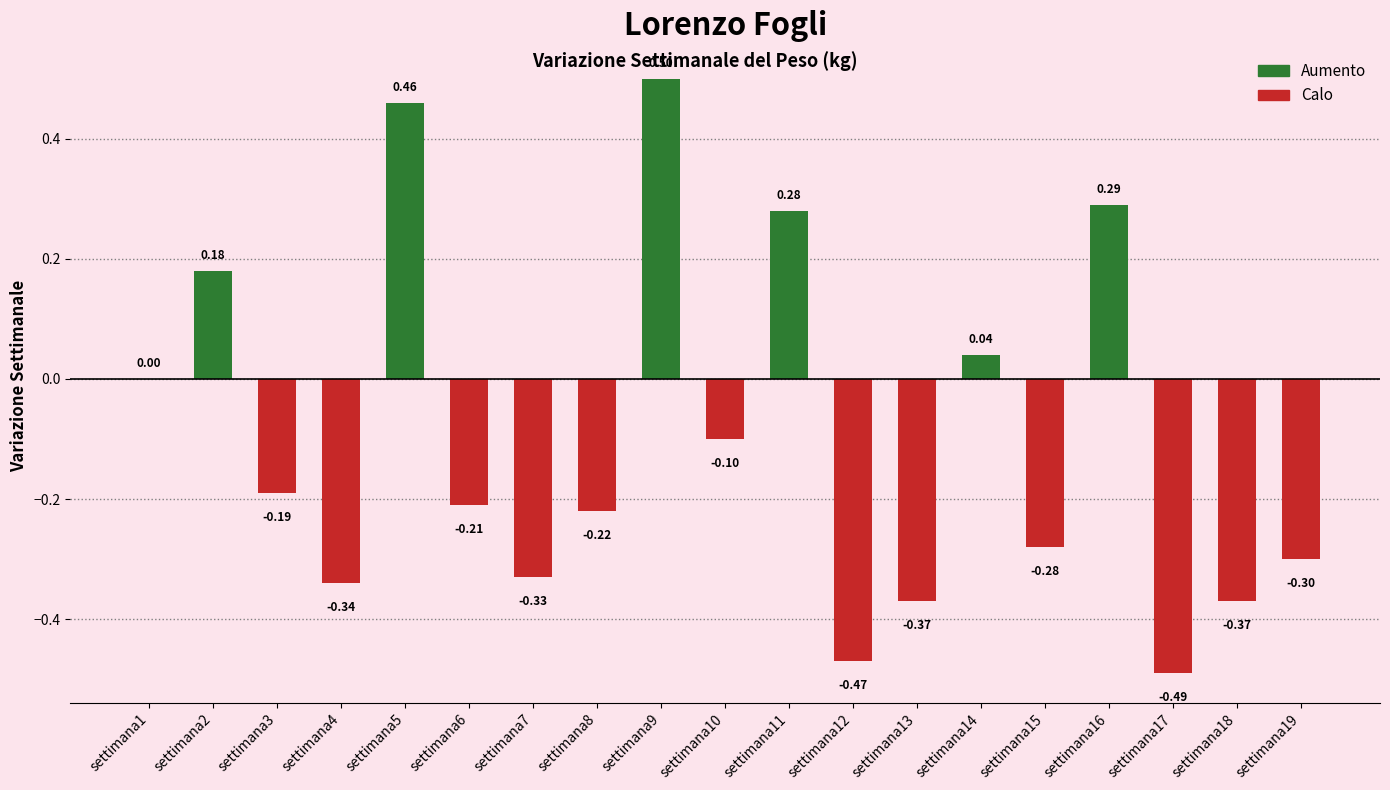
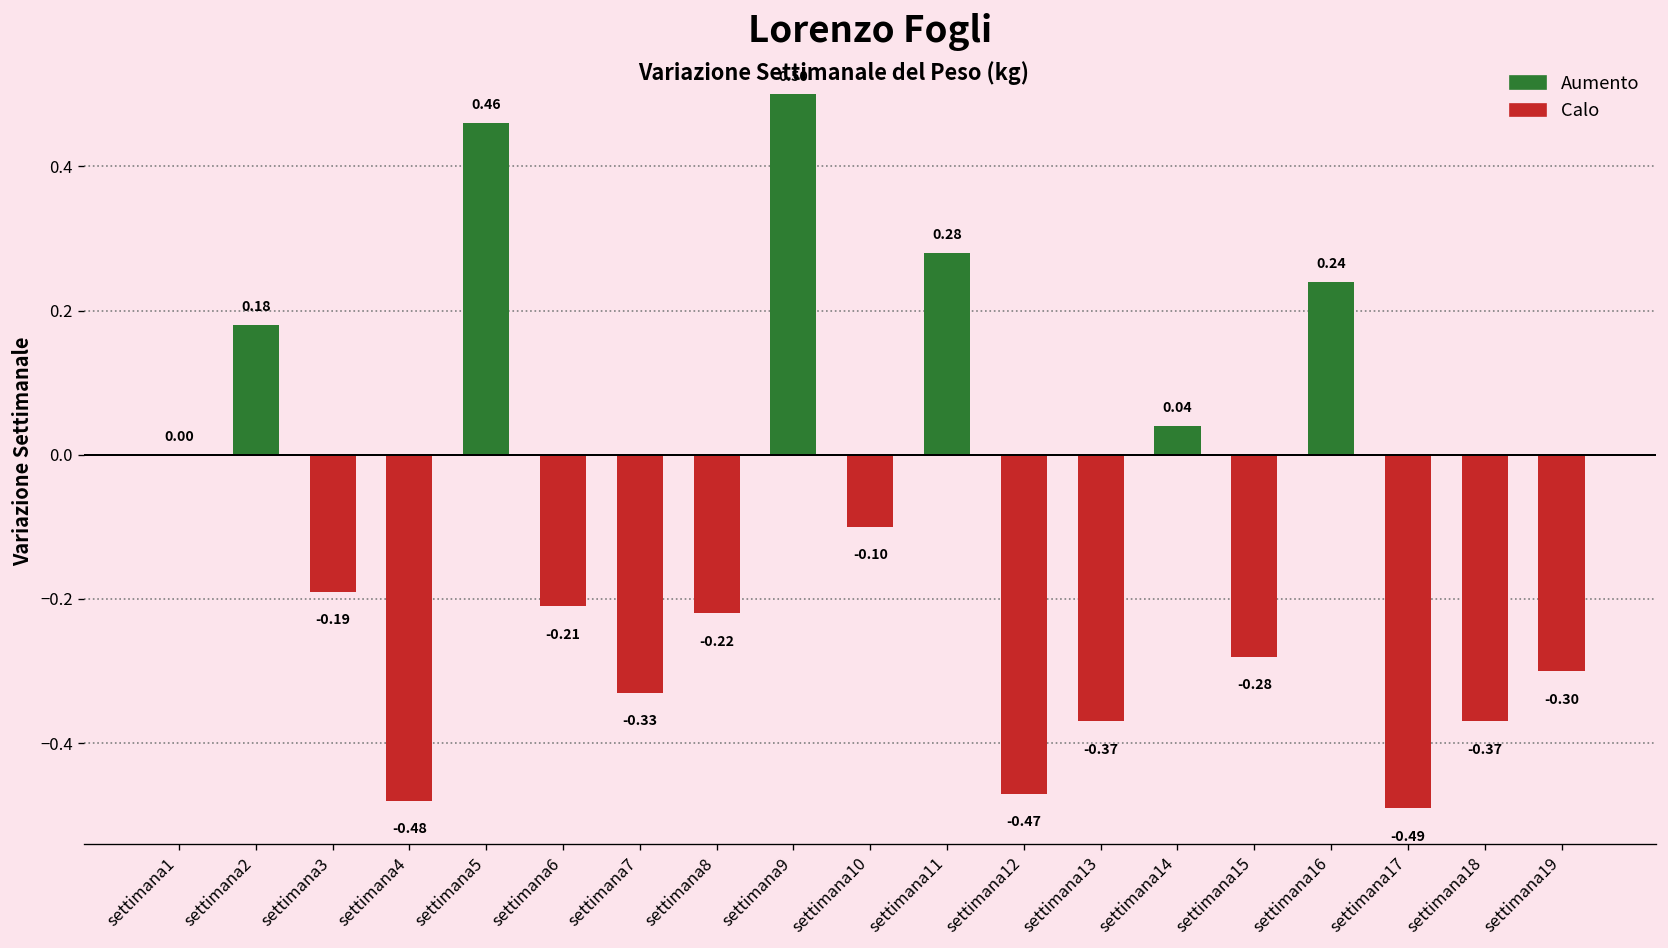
  {
    "settimana1": 0.00,
    "settimana2": 0.18,
    "settimana3": -0.19,
-   "settimana4": -0.34,
+   "settimana4": -0.48,
    "settimana5": 0.46,
    "settimana6": -0.21,
    "settimana7": -0.33,
    "settimana8": -0.22,
    "settimana9": 0.50,
    "settimana10": -0.10,
    "settimana11": 0.28,
    "settimana12": -0.47,
    "settimana13": -0.37,
    "settimana14": 0.04,
    "settimana15": -0.28,
-   "settimana16": 0.29,
+   "settimana16": 0.24,
    "settimana17": -0.49,
    "settimana18": -0.37,
    "settimana19": -0.30
  }
